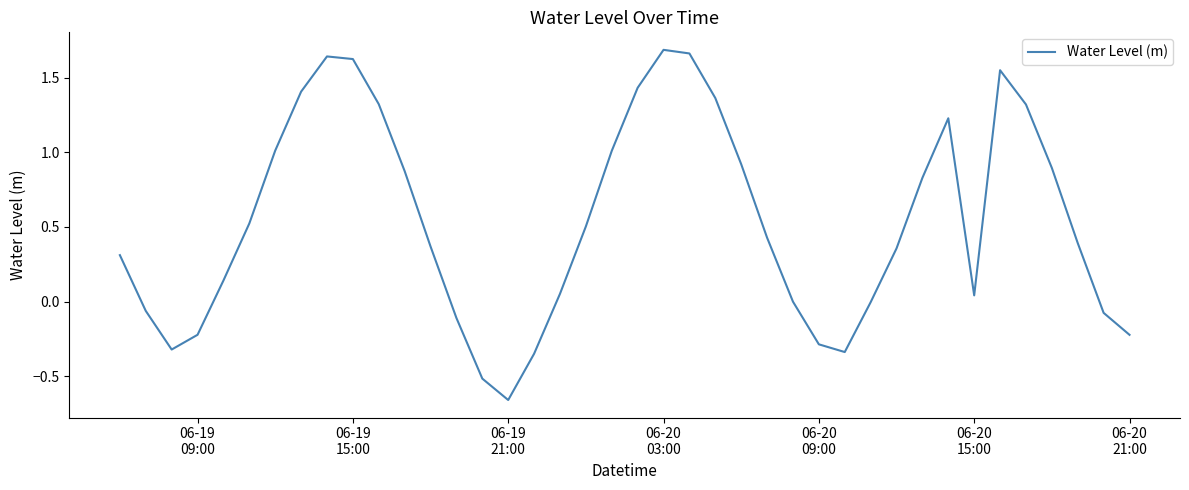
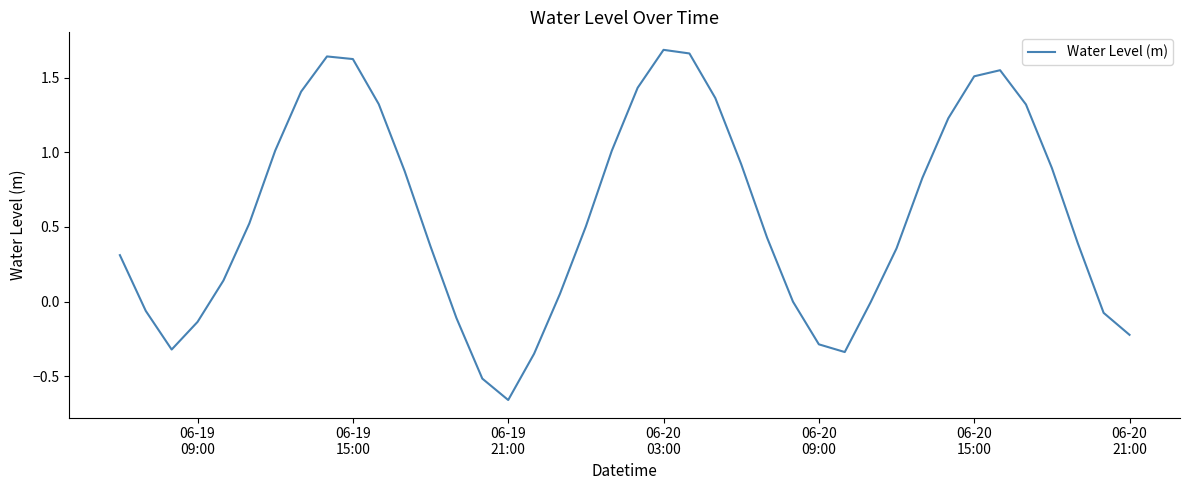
  {
-   "06-19 09:00": -0.22,
+   "06-19 09:00": -0.14,
    "06-19 15:00": 1.62,
    "06-19 21:00": -0.66,
    "06-20 03:00": 1.69,
    "06-20 09:00": -0.29,
-   "06-20 15:00": 0.04,
+   "06-20 15:00": 1.51,
    "06-20 21:00": -0.22
  }
